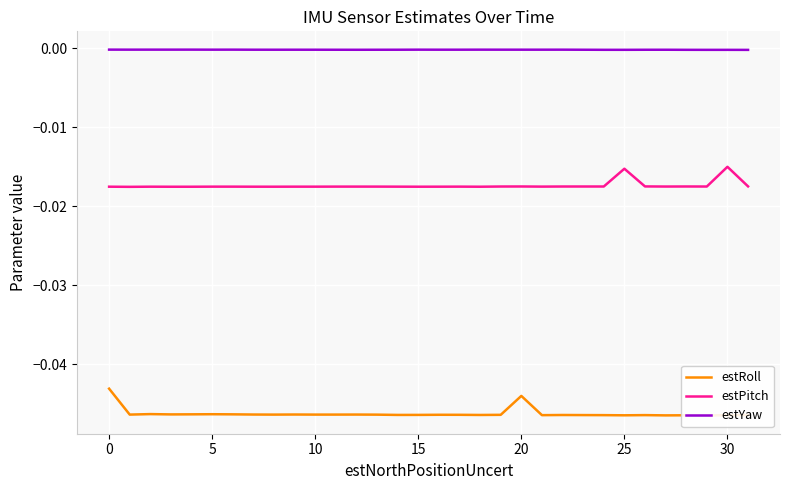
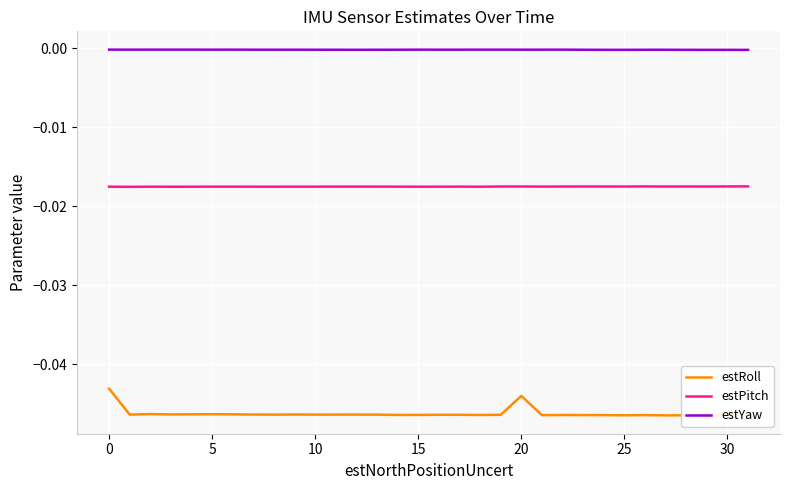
  {
    "estRoll": {
      "0": -0.043,
      "5": -0.046,
      "10": -0.046,
      "15": -0.046,
      "20": -0.044,
      "25": -0.046
    },
    "estPitch": {
      "0": -0.018,
      "5": -0.018,
      "10": -0.018,
      "15": -0.018,
      "20": -0.018,
-     "25": -0.015,
-     "30": -0.015
+     "25": -0.018,
+     "30": -0.018
    },
    "estYaw": {
      "0": 0.000,
      "5": 0.000,
      "10": 0.000,
      "15": 0.000,
      "20": 0.000,
      "25": 0.000,
      "30": 0.000
    }
  }
